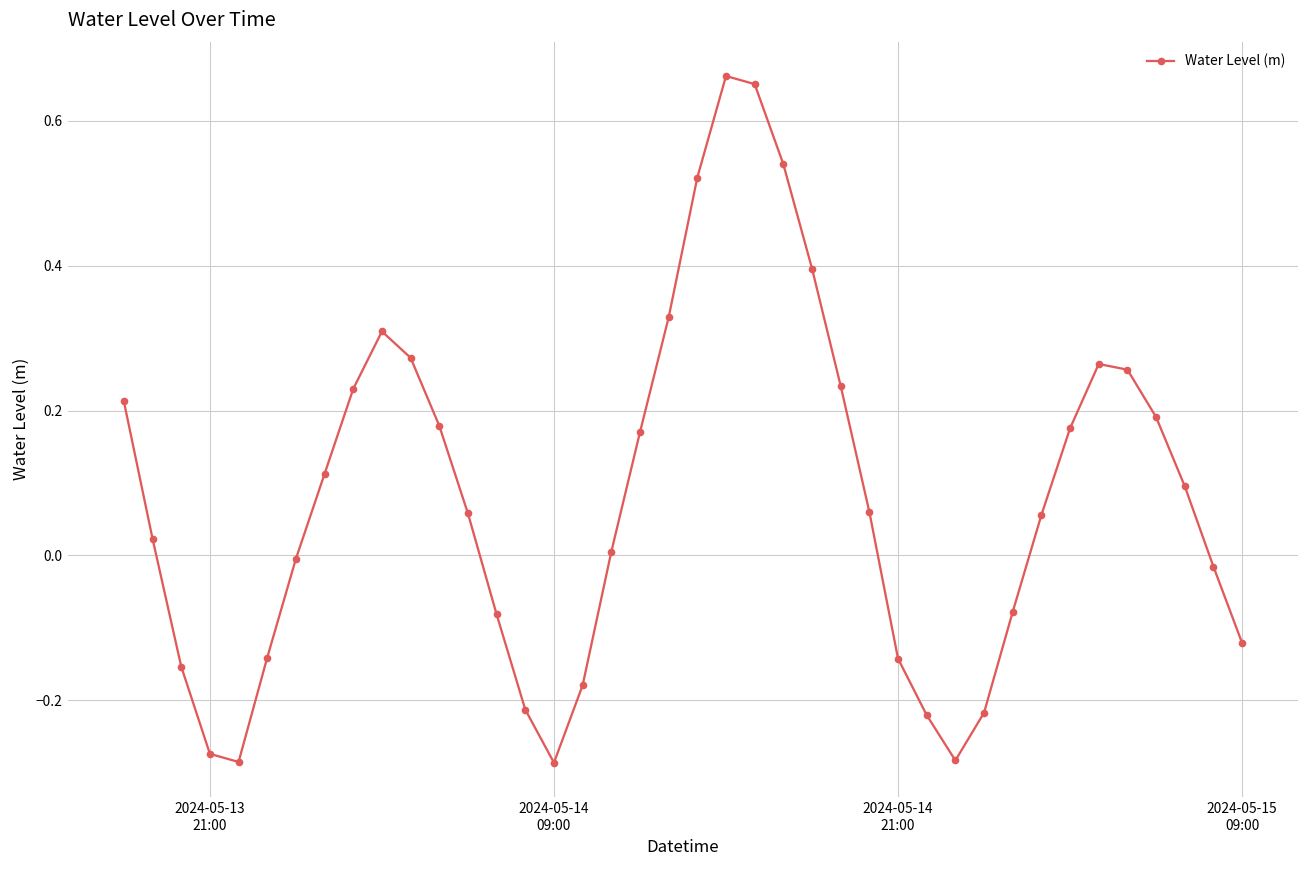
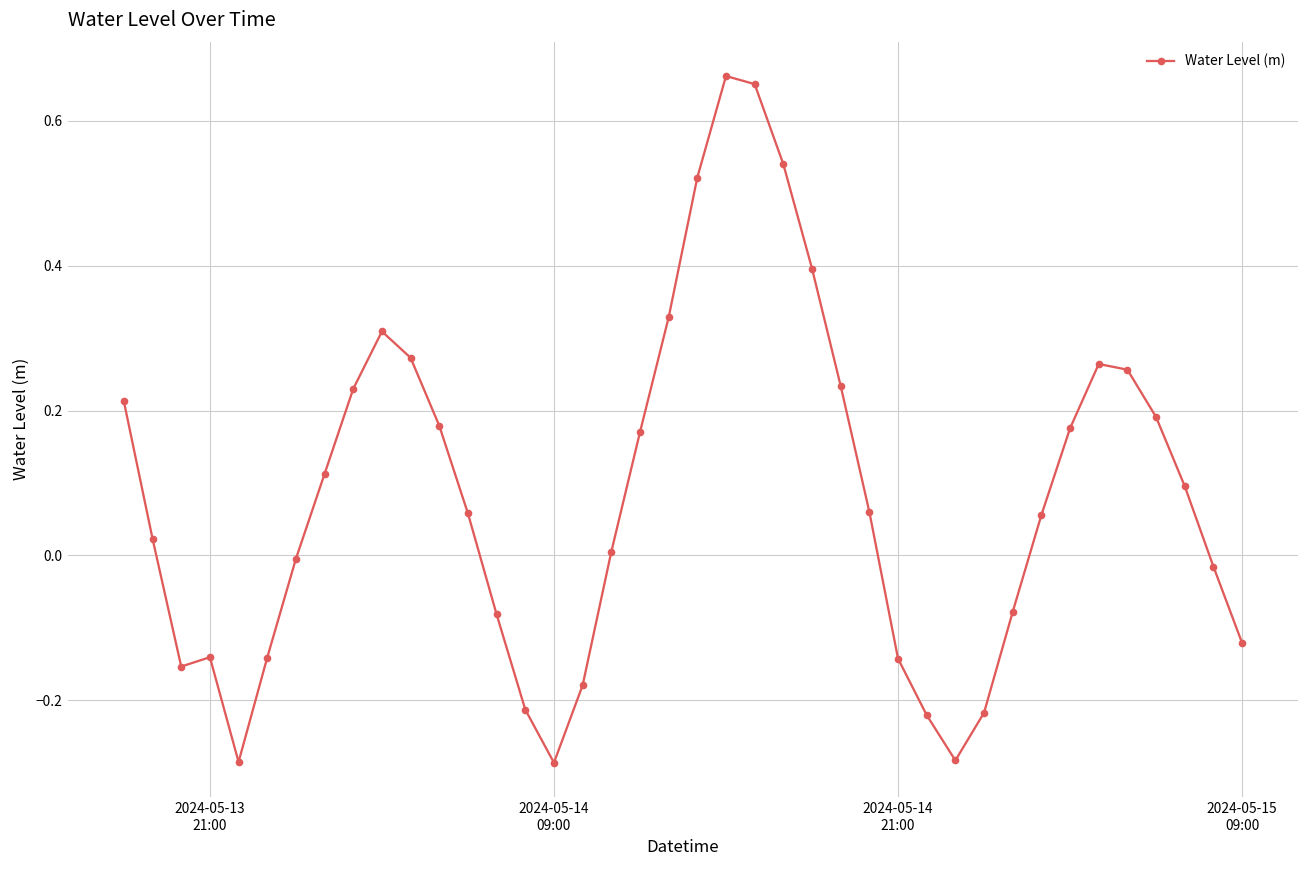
  {
-   "2024-05-13 21:00": -0.27,
+   "2024-05-13 21:00": -0.14,
    "2024-05-14 09:00": -0.29,
    "2024-05-14 21:00": -0.14,
    "2024-05-15 09:00": -0.12
  }
